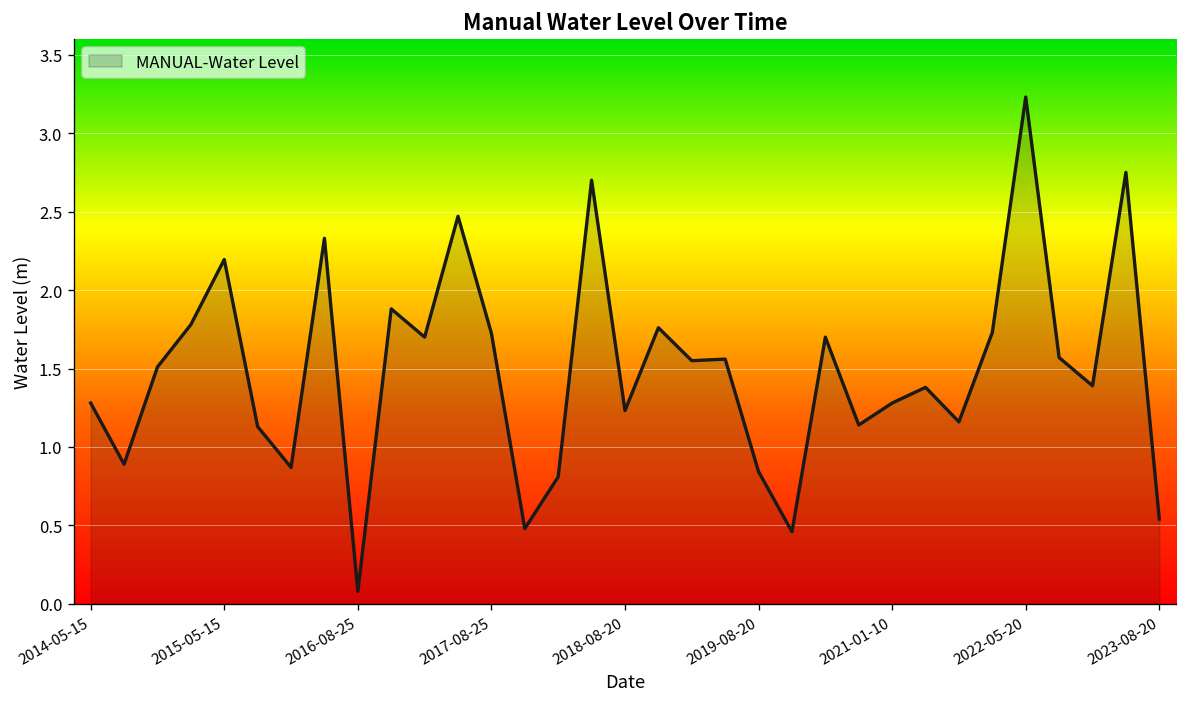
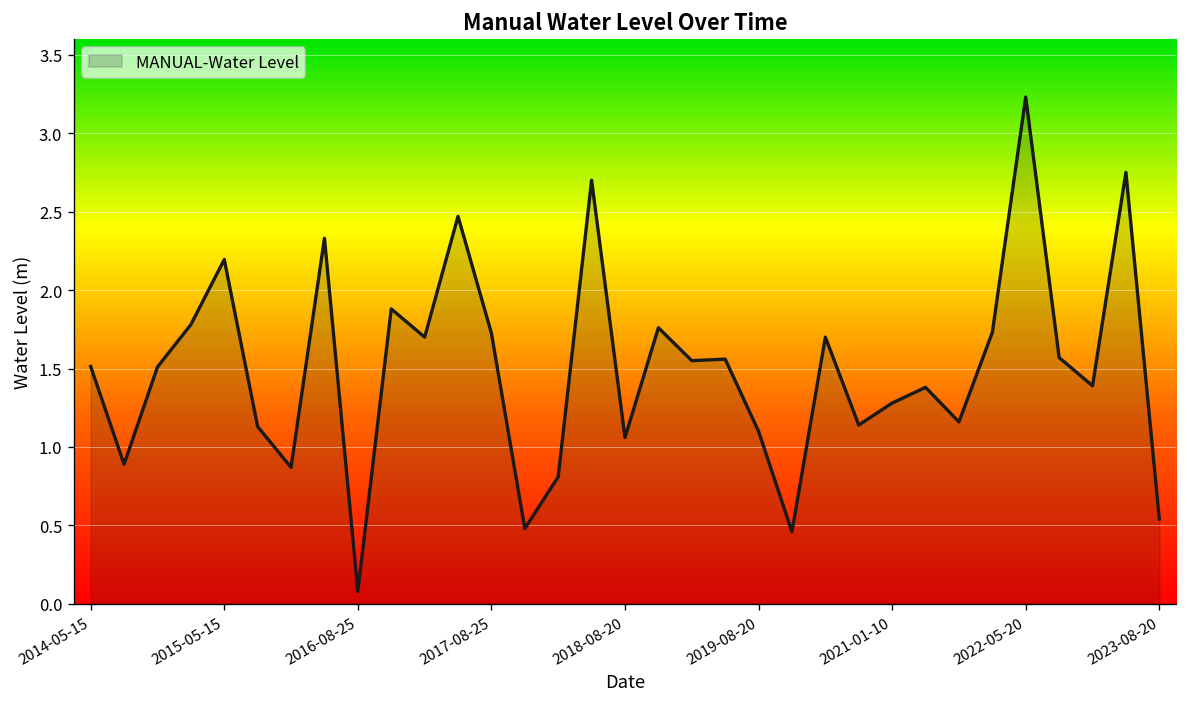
  {
-   "2014-05-15": 1.28,
+   "2014-05-15": 1.51,
    "2015-05-15": 2.19,
    "2016-08-25": 0.08,
    "2017-08-25": 1.73,
-   "2018-08-20": 1.23,
-   "2019-08-20": 0.84,
+   "2018-08-20": 1.06,
+   "2019-08-20": 1.10,
    "2021-01-10": 1.28,
    "2022-05-20": 3.23,
    "2023-08-20": 0.54
  }
